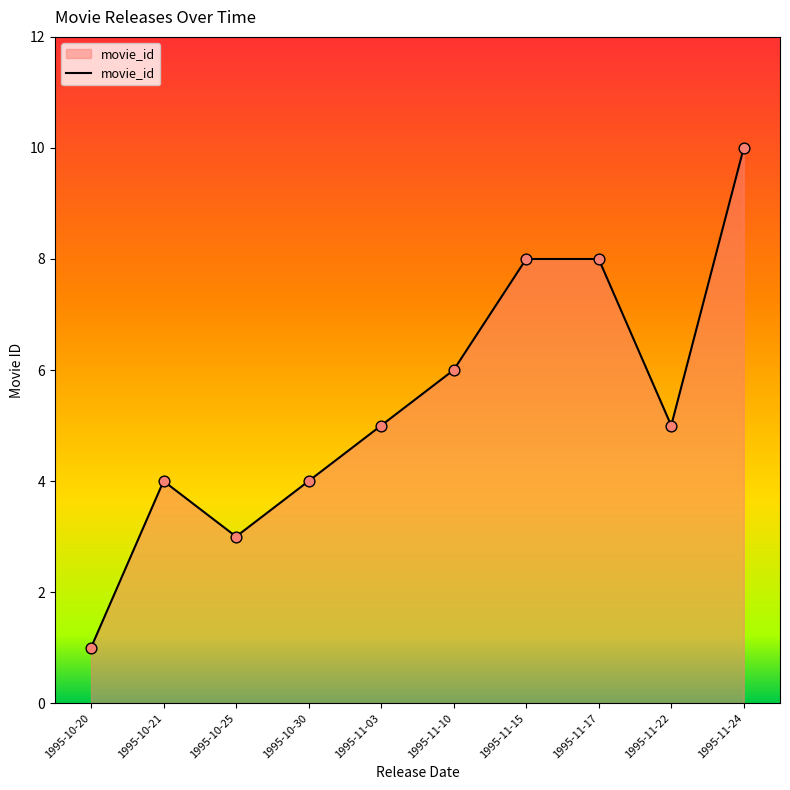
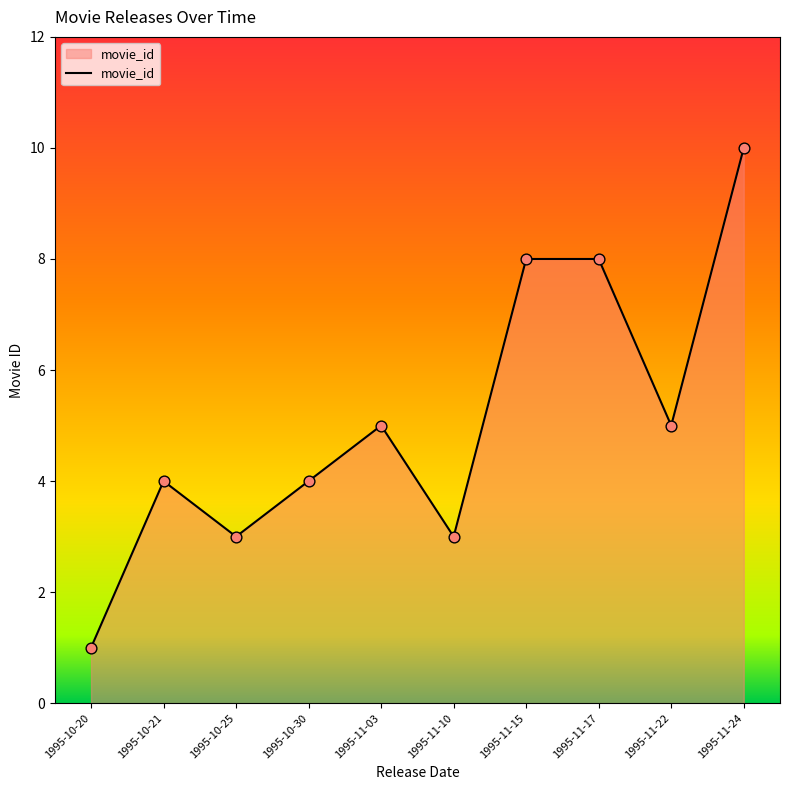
  {
    "1995-10-20": 1,
    "1995-10-21": 4,
    "1995-10-25": 3,
    "1995-10-30": 4,
    "1995-11-03": 5,
-   "1995-11-10": 6,
+   "1995-11-10": 3,
    "1995-11-15": 8,
    "1995-11-17": 8,
    "1995-11-22": 5,
    "1995-11-24": 10
  }
